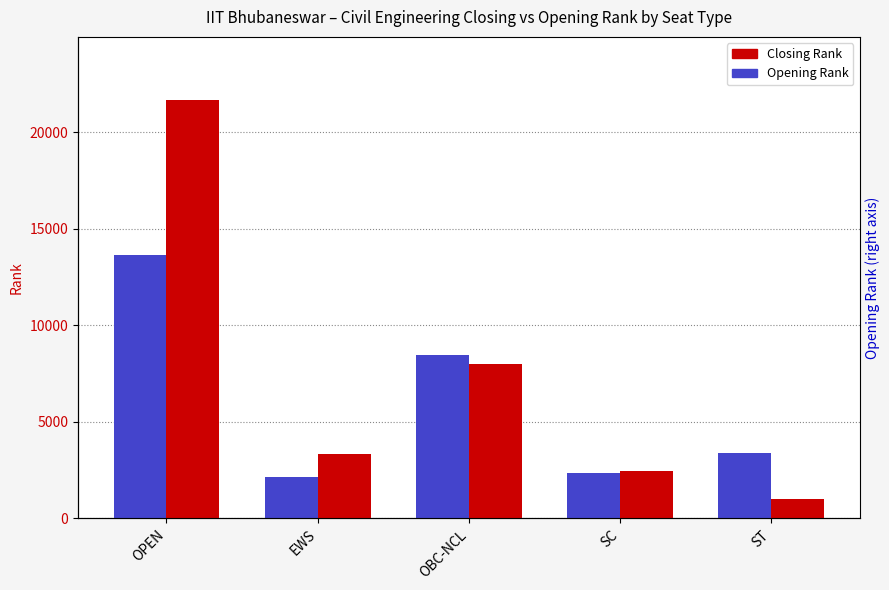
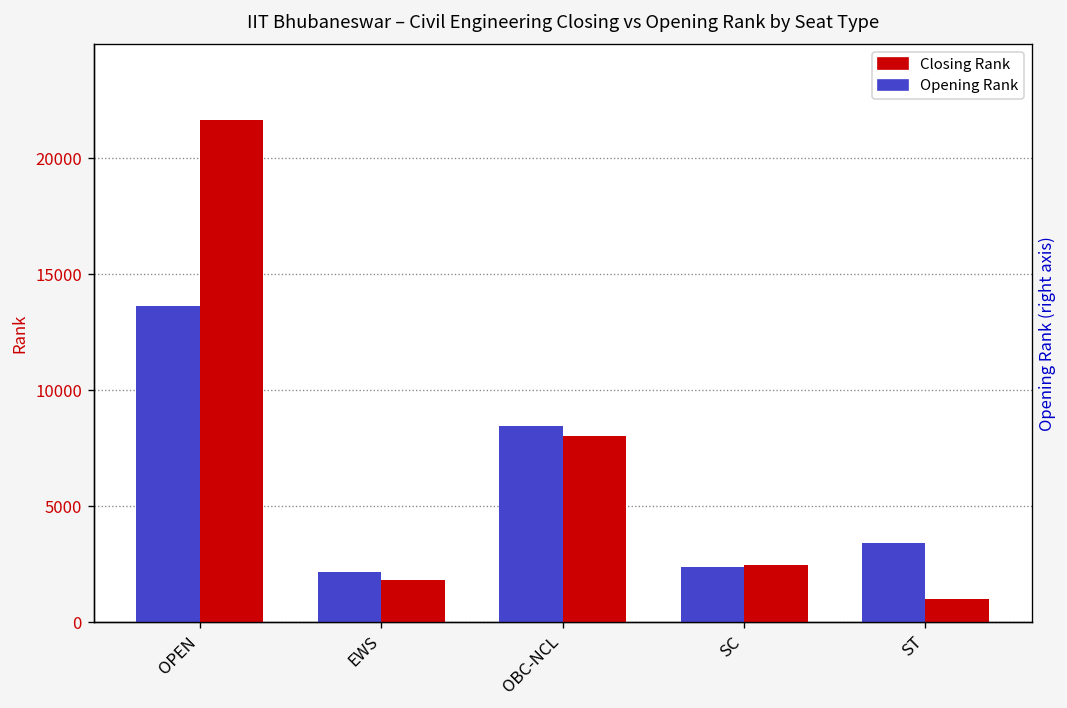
  {
    "Closing Rank": {
      "OPEN": 21700,
-     "EWS": 3300,
+     "EWS": 1800,
      "OBC-NCL": 8000,
      "SC": 2500,
      "ST": 1000
    },
    "Opening Rank": {
      "OPEN": 13600,
      "EWS": 2200,
      "OBC-NCL": 8400,
      "SC": 2400,
      "ST": 3400
    }
  }
